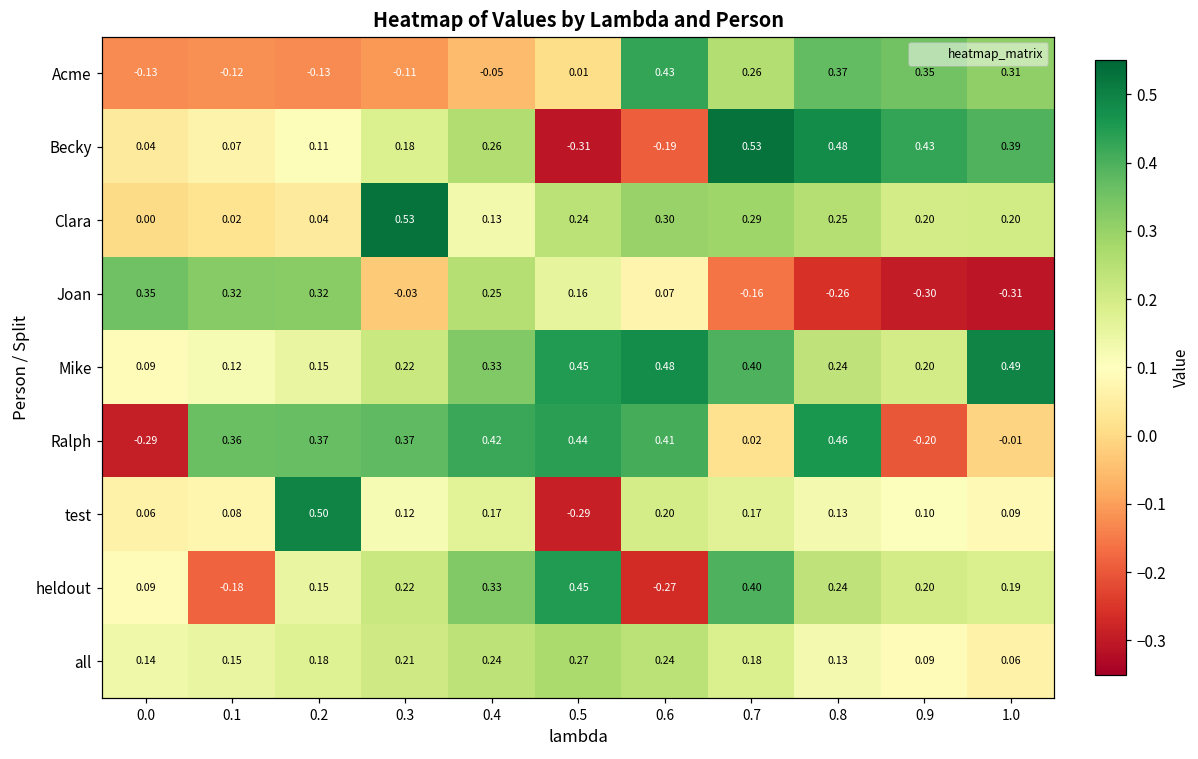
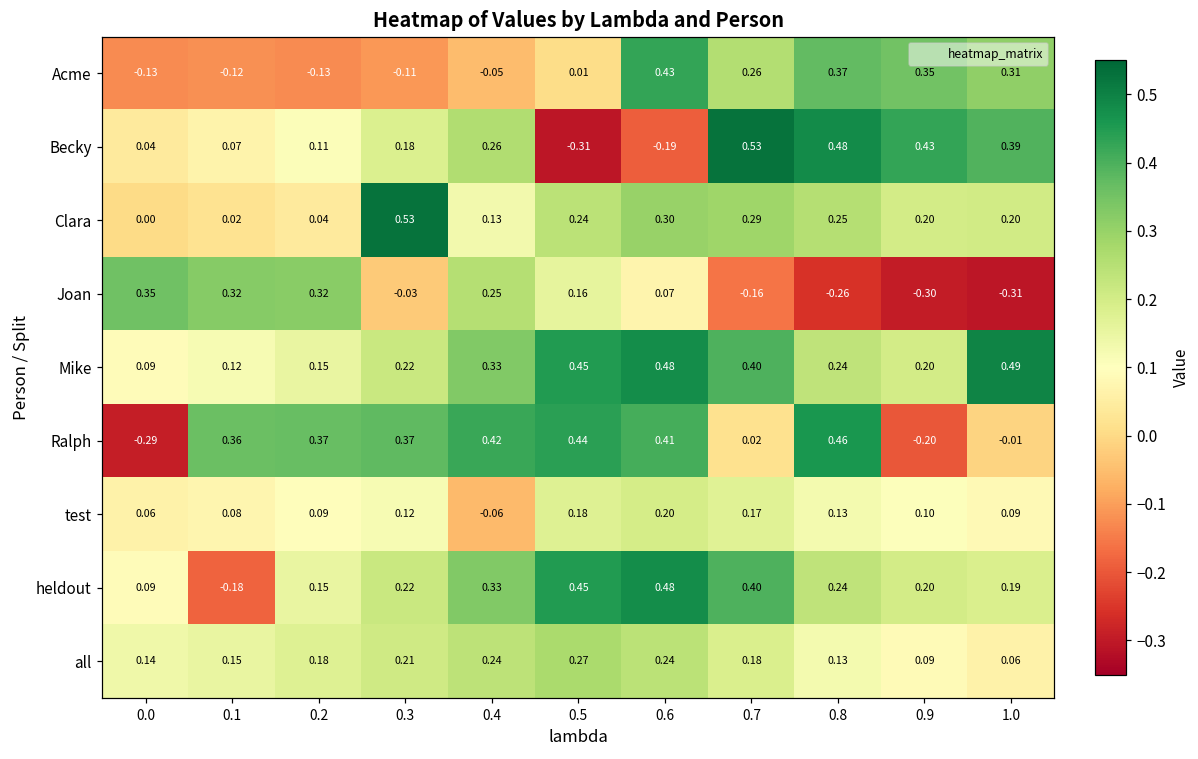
  {
    "Acme": {
      "0.0": -0.13,
      "0.1": -0.12,
      "0.2": -0.13,
      "0.3": -0.11,
      "0.4": -0.05,
      "0.5": 0.01,
      "0.6": 0.43,
      "0.7": 0.26,
      "0.8": 0.37,
      "0.9": 0.35,
      "1.0": 0.31
    },
    "Becky": {
      "0.0": 0.04,
      "0.1": 0.07,
      "0.2": 0.11,
      "0.3": 0.18,
      "0.4": 0.26,
      "0.5": -0.31,
      "0.6": -0.19,
      "0.7": 0.53,
      "0.8": 0.48,
      "0.9": 0.43,
      "1.0": 0.39
    },
    "Clara": {
      "0.0": 0.00,
      "0.1": 0.02,
      "0.2": 0.04,
      "0.3": 0.53,
      "0.4": 0.13,
      "0.5": 0.24,
      "0.6": 0.30,
      "0.7": 0.29,
      "0.8": 0.25,
      "0.9": 0.20,
      "1.0": 0.20
    },
    "Joan": {
      "0.0": 0.35,
      "0.1": 0.32,
      "0.2": 0.32,
      "0.3": -0.03,
      "0.4": 0.25,
      "0.5": 0.16,
      "0.6": 0.07,
      "0.7": -0.16,
      "0.8": -0.26,
      "0.9": -0.30,
      "1.0": -0.31
    },
    "Mike": {
      "0.0": 0.09,
      "0.1": 0.12,
      "0.2": 0.15,
      "0.3": 0.22,
      "0.4": 0.33,
      "0.5": 0.45,
      "0.6": 0.48,
      "0.7": 0.40,
      "0.8": 0.24,
      "0.9": 0.20,
      "1.0": 0.49
    },
    "Ralph": {
      "0.0": -0.29,
      "0.1": 0.36,
      "0.2": 0.37,
      "0.3": 0.37,
      "0.4": 0.42,
      "0.5": 0.44,
      "0.6": 0.41,
      "0.7": 0.02,
      "0.8": 0.46,
      "0.9": -0.20,
      "1.0": -0.01
    },
    "test": {
      "0.0": 0.06,
      "0.1": 0.08,
-     "0.2": 0.50,
+     "0.2": 0.09,
      "0.3": 0.12,
-     "0.4": 0.17,
-     "0.5": -0.29,
+     "0.4": -0.06,
+     "0.5": 0.18,
      "0.6": 0.20,
      "0.7": 0.17,
      "0.8": 0.13,
      "0.9": 0.10,
      "1.0": 0.09
    },
    "heldout": {
      "0.0": 0.09,
      "0.1": -0.18,
      "0.2": 0.15,
      "0.3": 0.22,
      "0.4": 0.33,
      "0.5": 0.45,
-     "0.6": -0.27,
+     "0.6": 0.48,
      "0.7": 0.40,
      "0.8": 0.24,
      "0.9": 0.20,
      "1.0": 0.19
    },
    "all": {
      "0.0": 0.14,
      "0.1": 0.15,
      "0.2": 0.18,
      "0.3": 0.21,
      "0.4": 0.24,
      "0.5": 0.27,
      "0.6": 0.24,
      "0.7": 0.18,
      "0.8": 0.13,
      "0.9": 0.09,
      "1.0": 0.06
    }
  }
